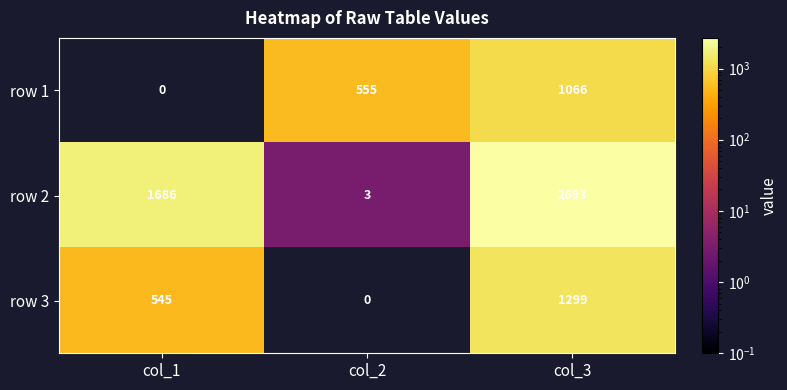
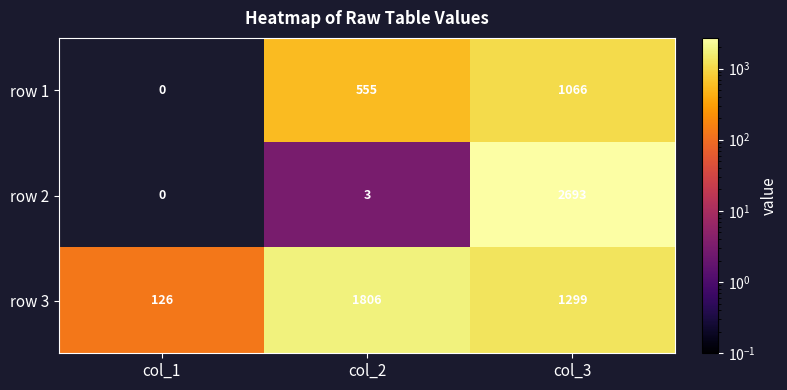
  {
    "row 1": {
      "col_1": 0,
      "col_2": 555,
      "col_3": 1066
    },
    "row 2": {
-     "col_1": 1686,
+     "col_1": 0,
      "col_2": 3,
      "col_3": 2693
    },
    "row 3": {
-     "col_1": 545,
-     "col_2": 0,
+     "col_1": 126,
+     "col_2": 1806,
      "col_3": 1299
    }
  }
